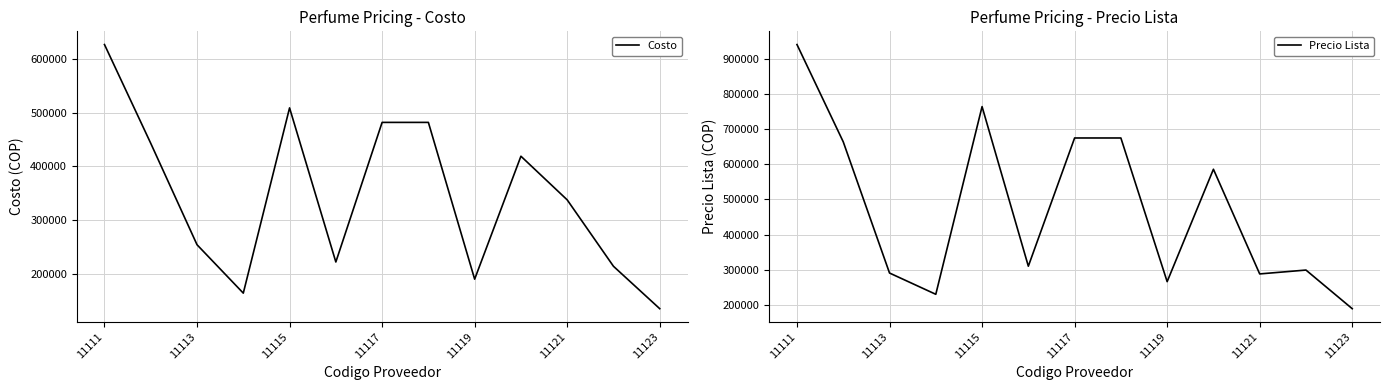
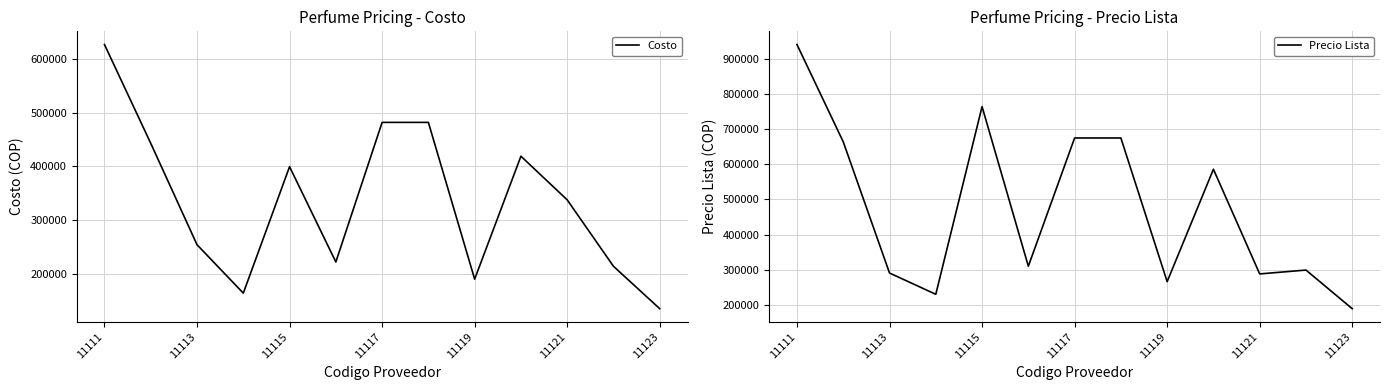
  {
    "Perfume Pricing - Costo": {
      "11111": 630000,
      "11113": 250000,
-     "11115": 510000,
+     "11115": 400000,
      "11117": 480000,
      "11119": 190000,
      "11121": 340000,
      "11123": 140000
    },
    "Perfume Pricing - Precio Lista": {
      "11111": 940000,
      "11113": 290000,
      "11115": 760000,
      "11117": 680000,
      "11119": 270000,
      "11121": 290000,
      "11123": 190000
    }
  }
